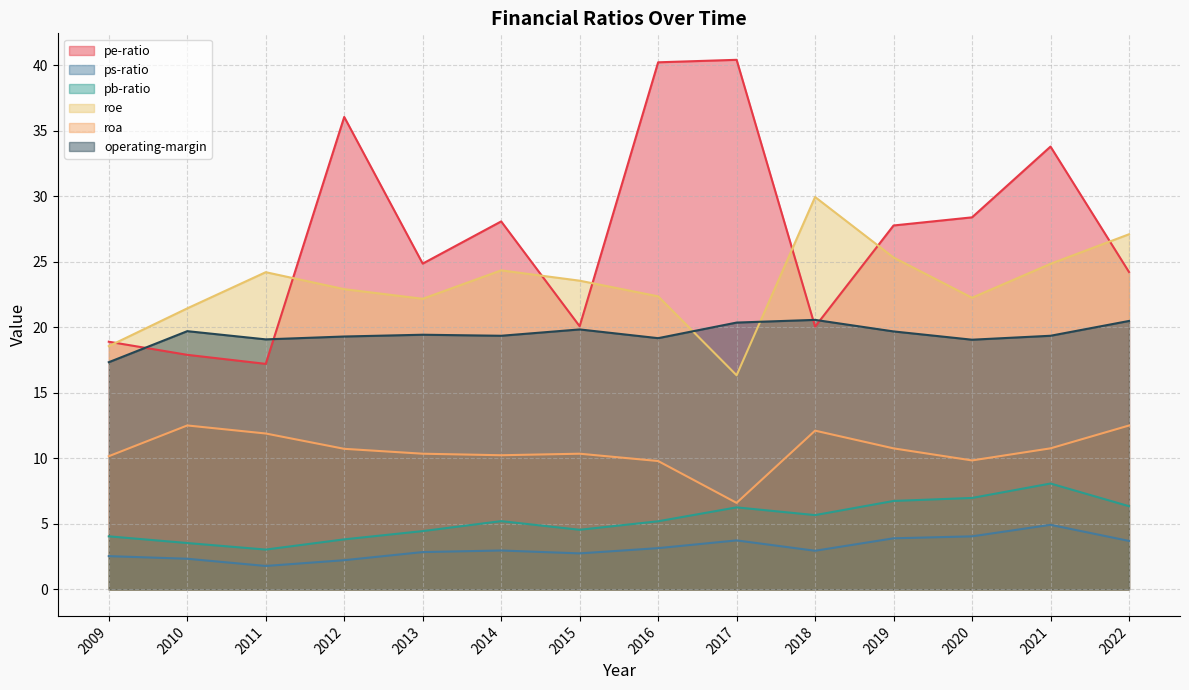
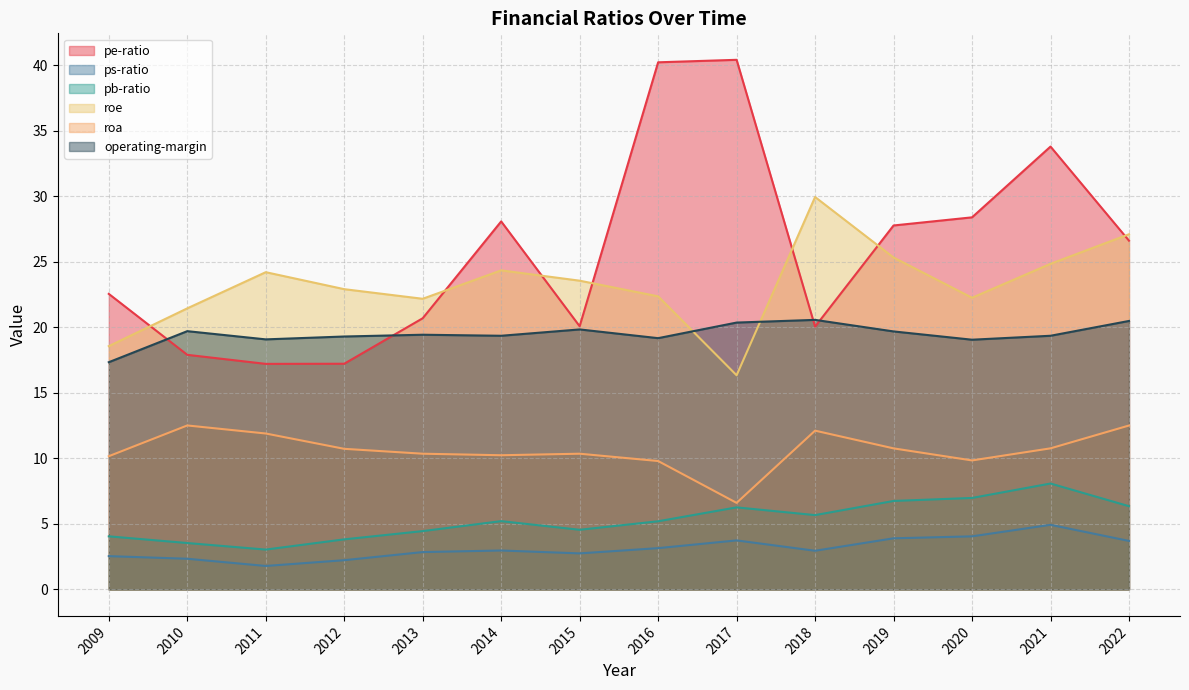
  {
    "pe-ratio": {
-     "2009": 18.9,
+     "2009": 22.6,
      "2010": 17.9,
      "2011": 17.2,
-     "2012": 36.1,
-     "2013": 24.9,
+     "2012": 17.2,
+     "2013": 20.7,
      "2014": 28.1,
      "2015": 20.1,
      "2016": 40.2,
      "2017": 40.4,
      "2018": 20.1,
      "2019": 27.8,
      "2020": 28.4,
      "2021": 33.8,
-     "2022": 24.2
+     "2022": 26.6
    },
    "operating-margin": {
      "2009": 17.3,
      "2010": 19.7,
      "2011": 19.1,
      "2012": 19.3,
      "2013": 19.4,
      "2014": 19.4,
      "2015": 19.8,
      "2016": 19.2,
      "2017": 20.4,
      "2018": 20.6,
      "2019": 19.7,
      "2020": 19.1,
      "2021": 19.4,
      "2022": 20.5
    }
  }
